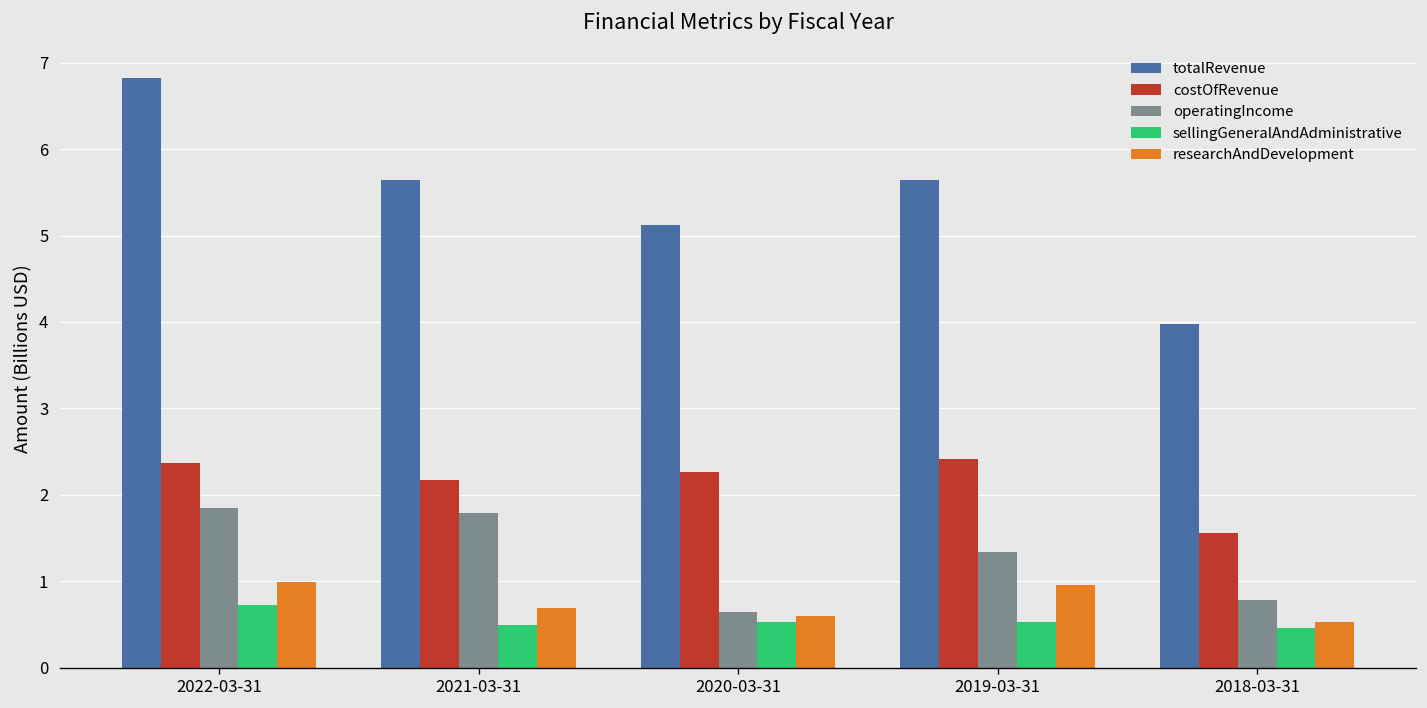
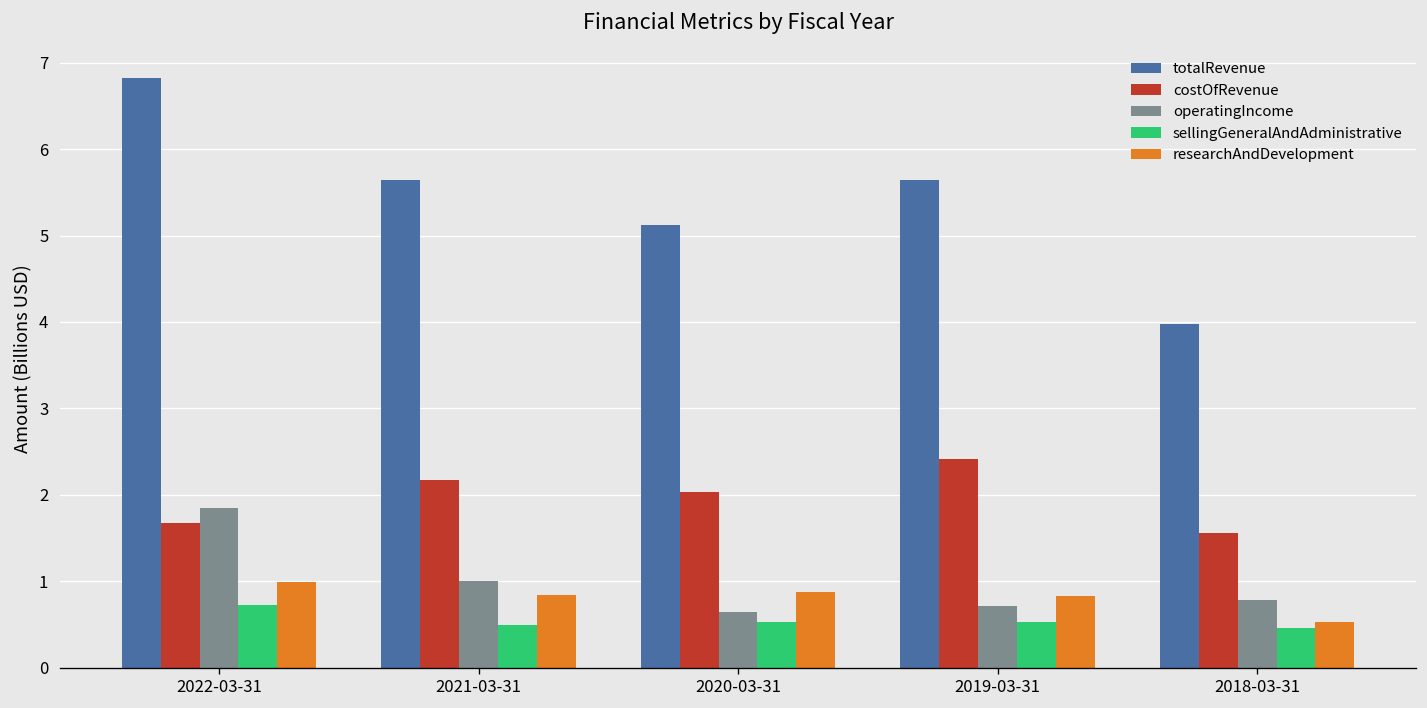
  {
    "totalRevenue": {
      "2022-03-31": 6.8,
      "2021-03-31": 5.6,
      "2020-03-31": 5.1,
      "2019-03-31": 5.6,
      "2018-03-31": 4.0
    },
    "costOfRevenue": {
-     "2022-03-31": 2.4,
+     "2022-03-31": 1.7,
      "2021-03-31": 2.2,
-     "2020-03-31": 2.3,
+     "2020-03-31": 2.0,
      "2019-03-31": 2.4,
      "2018-03-31": 1.6
    },
    "operatingIncome": {
      "2022-03-31": 1.8,
-     "2021-03-31": 1.8,
+     "2021-03-31": 1.0,
      "2020-03-31": 0.6,
-     "2019-03-31": 1.3,
+     "2019-03-31": 0.7,
      "2018-03-31": 0.8
    },
    "sellingGeneralAndAdministrative": {
      "2022-03-31": 0.7,
      "2021-03-31": 0.5,
      "2020-03-31": 0.5,
      "2019-03-31": 0.5,
      "2018-03-31": 0.5
    },
    "researchAndDevelopment": {
      "2022-03-31": 1.0,
-     "2021-03-31": 0.7,
-     "2020-03-31": 0.6,
-     "2019-03-31": 1.0,
+     "2021-03-31": 0.8,
+     "2020-03-31": 0.9,
+     "2019-03-31": 0.8,
      "2018-03-31": 0.5
    }
  }
